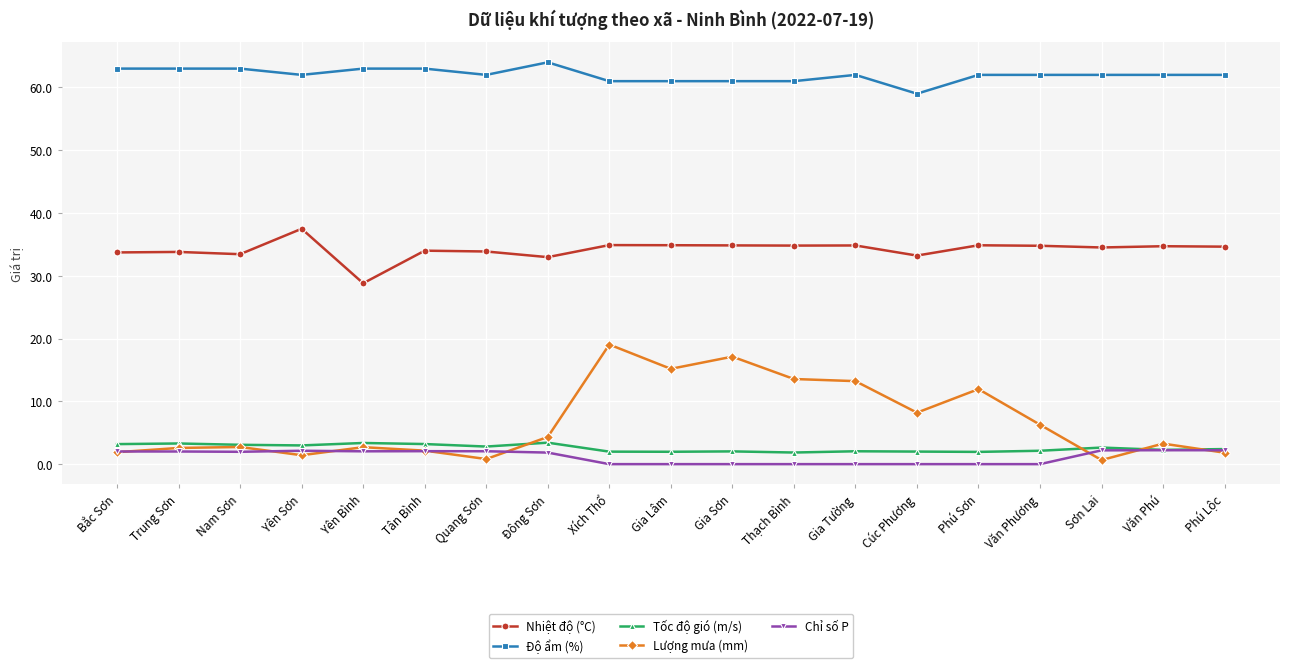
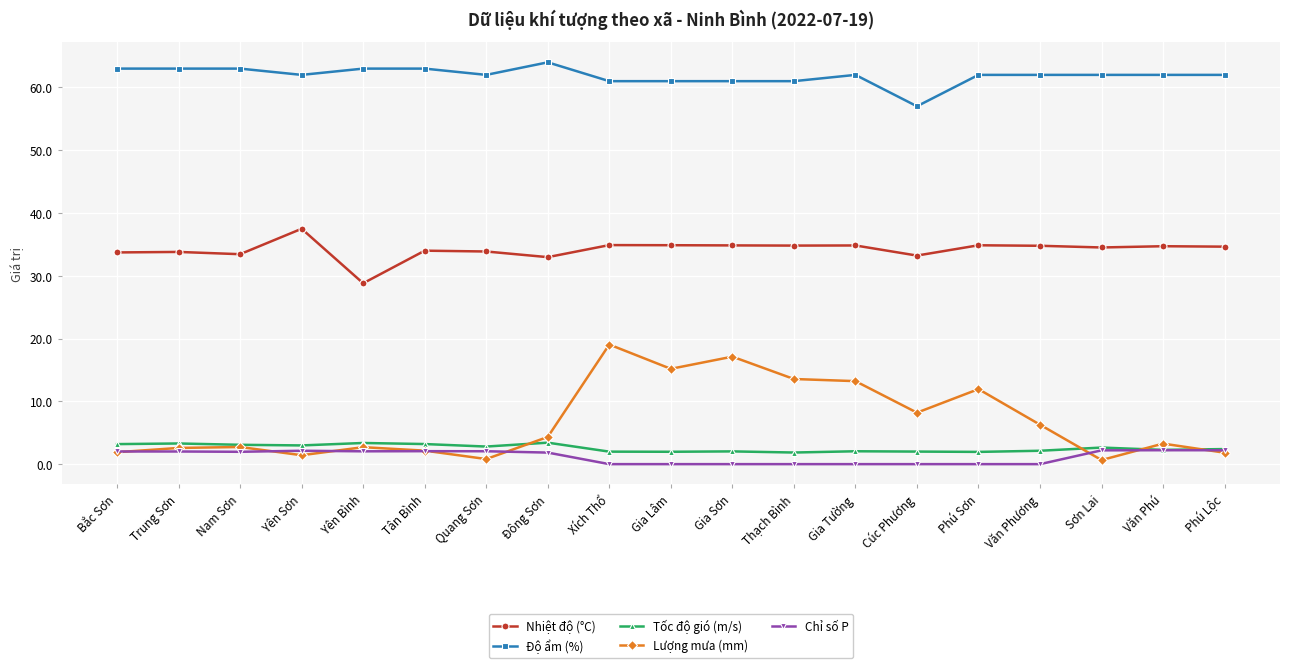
  {
    "Nhiệt độ (°C)": {
      "Bắc Sơn": 34,
      "Trung Sơn": 34,
      "Nam Sơn": 33,
      "Yên Sơn": 37,
      "Yên Bình": 29,
      "Tân Bình": 34,
      "Quang Sơn": 34,
      "Đông Sơn": 33,
      "Xích Thổ": 35,
      "Gia Lâm": 35,
      "Gia Sơn": 35,
      "Thạch Bình": 35,
      "Gia Tường": 35,
      "Cúc Phương": 33,
      "Phú Sơn": 35,
      "Văn Phương": 35,
      "Sơn Lai": 35,
      "Văn Phú": 35,
      "Phú Lộc": 35
    },
    "Độ ẩm (%)": {
      "Bắc Sơn": 63,
      "Trung Sơn": 63,
      "Nam Sơn": 63,
      "Yên Sơn": 62,
      "Yên Bình": 63,
      "Tân Bình": 63,
      "Quang Sơn": 62,
      "Đông Sơn": 64,
      "Xích Thổ": 61,
      "Gia Lâm": 61,
      "Gia Sơn": 61,
      "Thạch Bình": 61,
      "Gia Tường": 62,
-     "Cúc Phương": 59,
+     "Cúc Phương": 57,
      "Phú Sơn": 62,
      "Văn Phương": 62,
      "Sơn Lai": 62,
      "Văn Phú": 62,
      "Phú Lộc": 62
    },
    "Tốc độ gió (m/s)": {
      "Bắc Sơn": 3,
      "Trung Sơn": 3,
      "Yên Sơn": 3,
      "Yên Bình": 3,
      "Tân Bình": 3,
      "Quang Sơn": 3,
      "Đông Sơn": 3,
      "Xích Thổ": 2,
      "Gia Lâm": 2,
      "Gia Sơn": 2,
      "Thạch Bình": 2,
      "Gia Tường": 2,
      "Cúc Phương": 2,
      "Phú Sơn": 2,
      "Văn Phương": 2,
      "Sơn Lai": 3
    },
    "Lượng mưa (mm)": {
      "Trung Sơn": 3,
      "Yên Sơn": 1,
      "Yên Bình": 3,
      "Quang Sơn": 1,
      "Đông Sơn": 4,
      "Xích Thổ": 19,
      "Gia Lâm": 15,
      "Gia Sơn": 17,
      "Thạch Bình": 14,
      "Gia Tường": 13,
      "Cúc Phương": 8,
      "Phú Sơn": 12,
      "Văn Phương": 6,
      "Sơn Lai": 1,
      "Văn Phú": 3
    },
    "Chỉ số P": {
      "Trung Sơn": 2,
      "Nam Sơn": 2,
      "Yên Sơn": 2,
      "Yên Bình": 2,
      "Quang Sơn": 2,
      "Đông Sơn": 2,
      "Xích Thổ": 0,
      "Gia Lâm": 0,
      "Gia Sơn": 0,
      "Thạch Bình": 0,
      "Gia Tường": 0,
      "Cúc Phương": 0,
      "Phú Sơn": 0,
      "Văn Phương": 0,
      "Sơn Lai": 2
    }
  }
